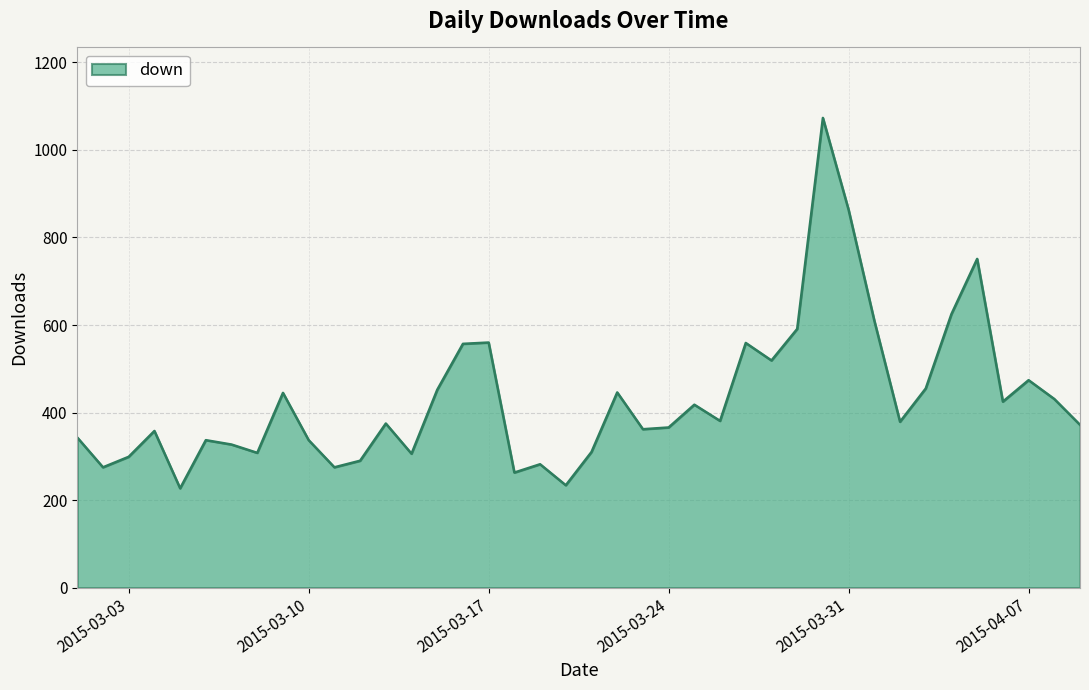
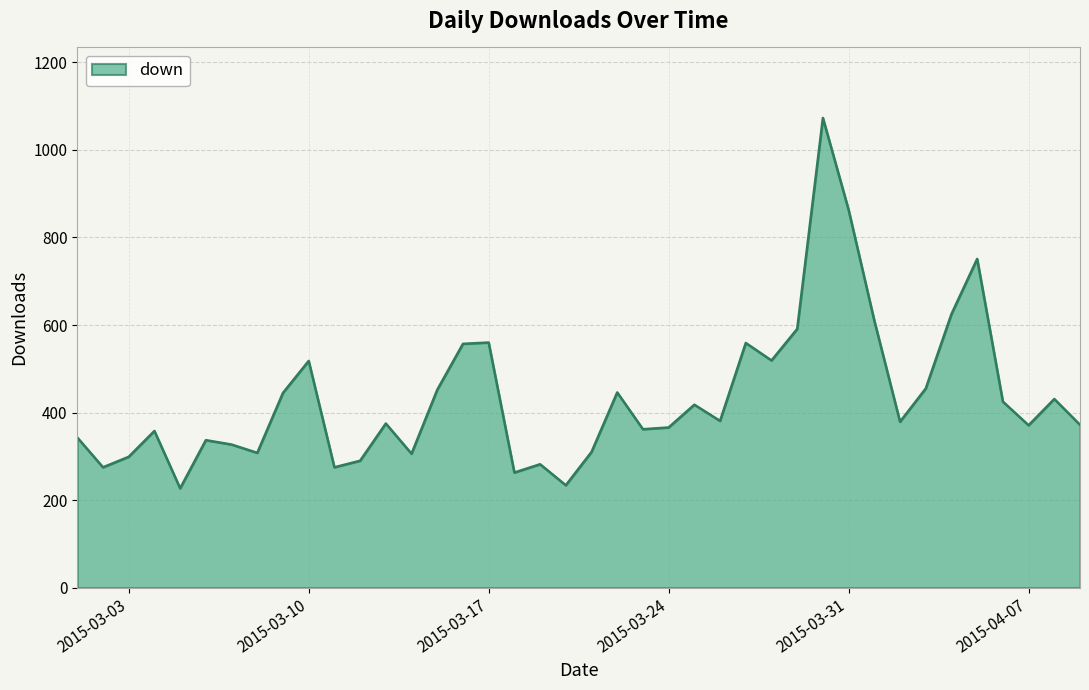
  {
    "2015-03-03": 300,
-   "2015-03-10": 340,
+   "2015-03-10": 520,
    "2015-03-17": 560,
    "2015-03-24": 370,
    "2015-03-31": 860,
-   "2015-04-07": 470
+   "2015-04-07": 370
  }
